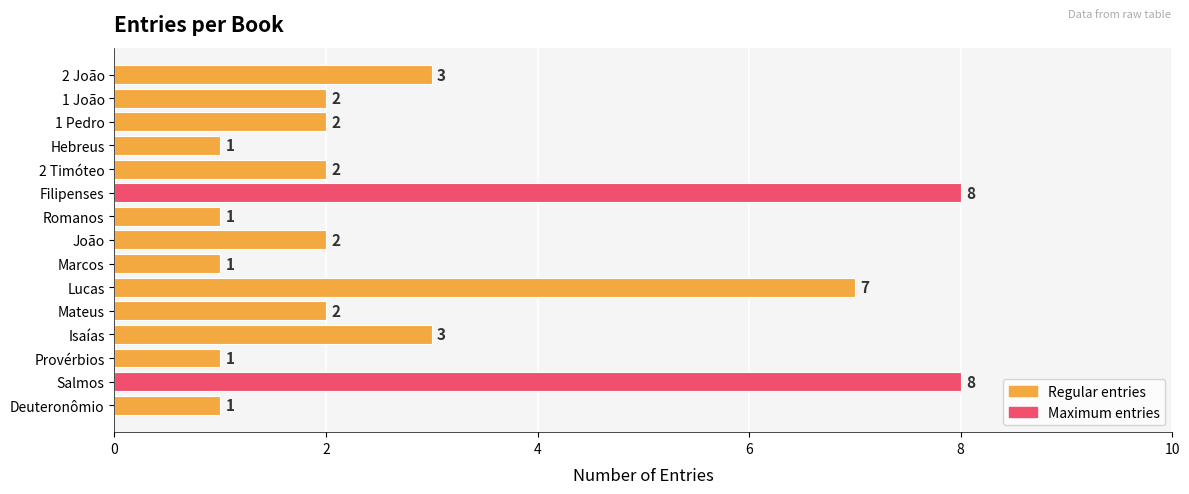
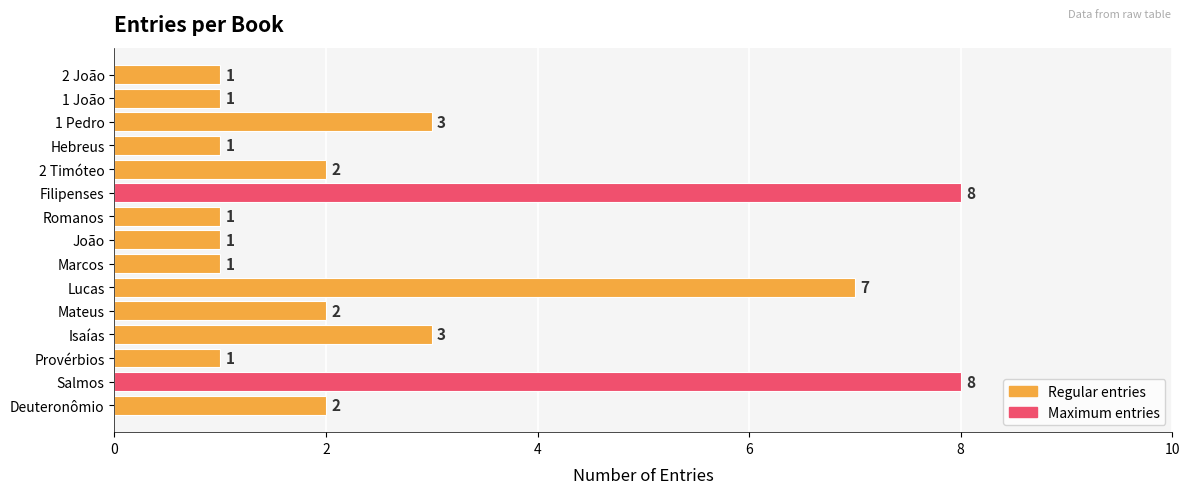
  {
-   "2 João": 3,
-   "1 João": 2,
-   "1 Pedro": 2,
+   "2 João": 1,
+   "1 João": 1,
+   "1 Pedro": 3,
    "Hebreus": 1,
    "2 Timóteo": 2,
    "Filipenses": 8,
    "Romanos": 1,
-   "João": 2,
+   "João": 1,
    "Marcos": 1,
    "Lucas": 7,
    "Mateus": 2,
    "Isaías": 3,
    "Provérbios": 1,
    "Salmos": 8,
-   "Deuteronômio": 1
+   "Deuteronômio": 2
  }
